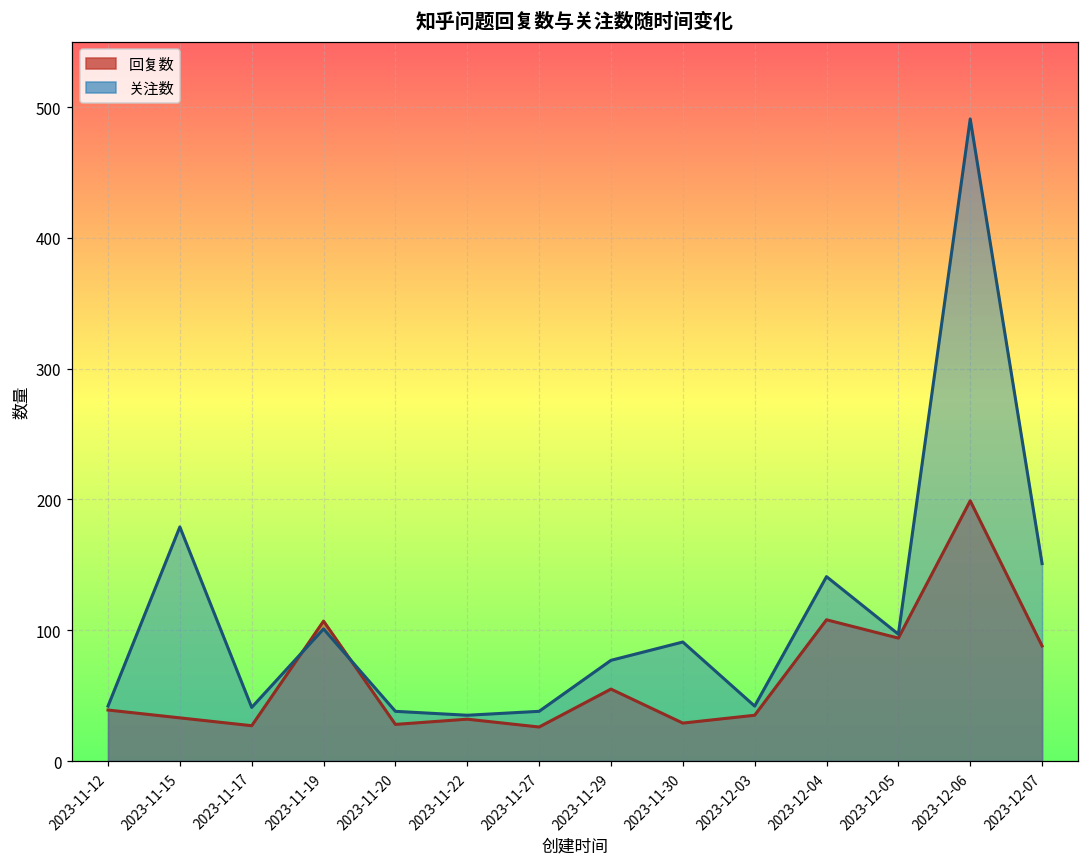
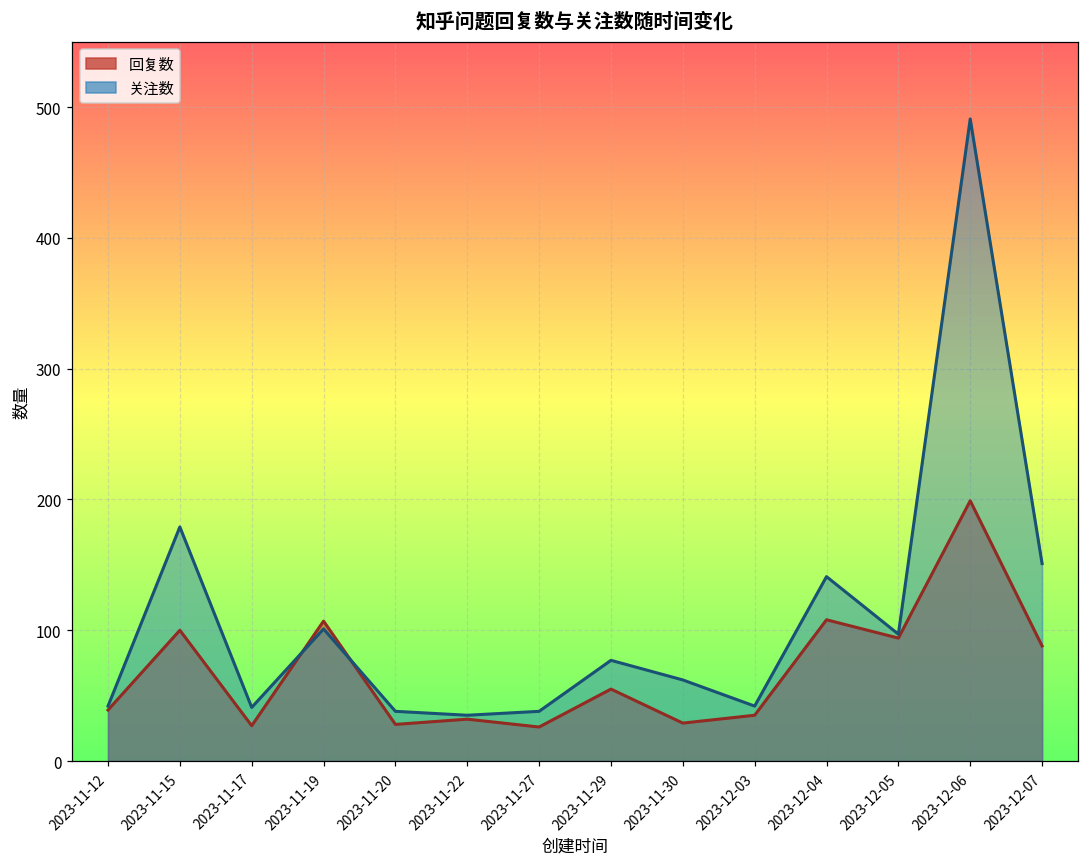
  {
    "回复数": {
      "2023-11-12": 39,
-     "2023-11-15": 33,
+     "2023-11-15": 100,
      "2023-11-17": 27,
      "2023-11-19": 107,
      "2023-11-20": 28,
      "2023-11-22": 32,
      "2023-11-27": 26,
      "2023-11-29": 55,
      "2023-11-30": 29,
      "2023-12-03": 35,
      "2023-12-04": 108,
      "2023-12-05": 94,
      "2023-12-06": 199,
      "2023-12-07": 88
    },
    "关注数": {
      "2023-11-12": 42,
      "2023-11-15": 179,
      "2023-11-17": 41,
      "2023-11-19": 101,
      "2023-11-20": 38,
      "2023-11-22": 35,
      "2023-11-27": 38,
      "2023-11-29": 77,
-     "2023-11-30": 91,
+     "2023-11-30": 62,
      "2023-12-03": 42,
      "2023-12-04": 141,
      "2023-12-05": 97,
      "2023-12-06": 491,
      "2023-12-07": 151
    }
  }
